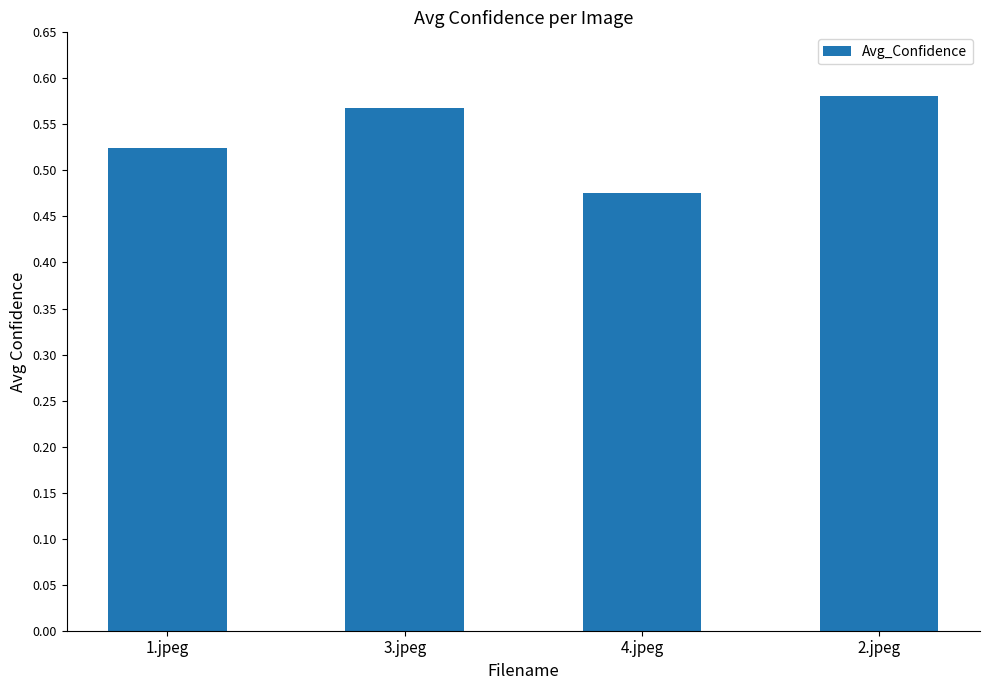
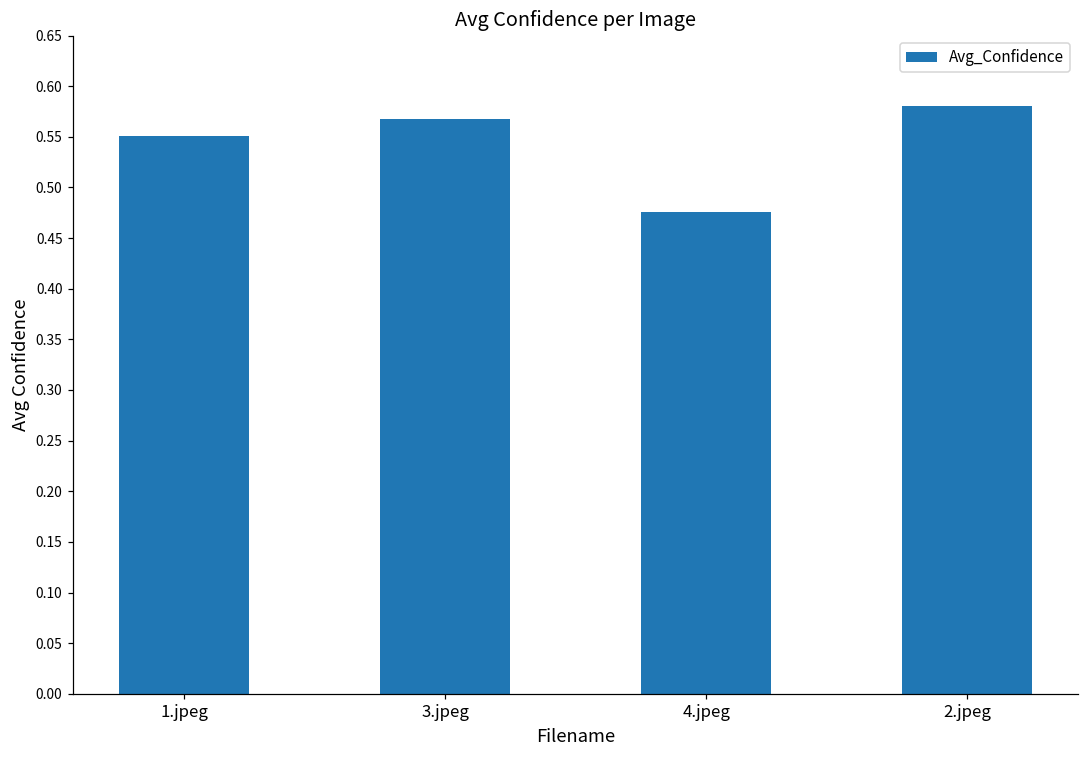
  {
-   "1.jpeg": 0.52,
+   "1.jpeg": 0.55,
    "3.jpeg": 0.57,
    "4.jpeg": 0.48,
    "2.jpeg": 0.58
  }
